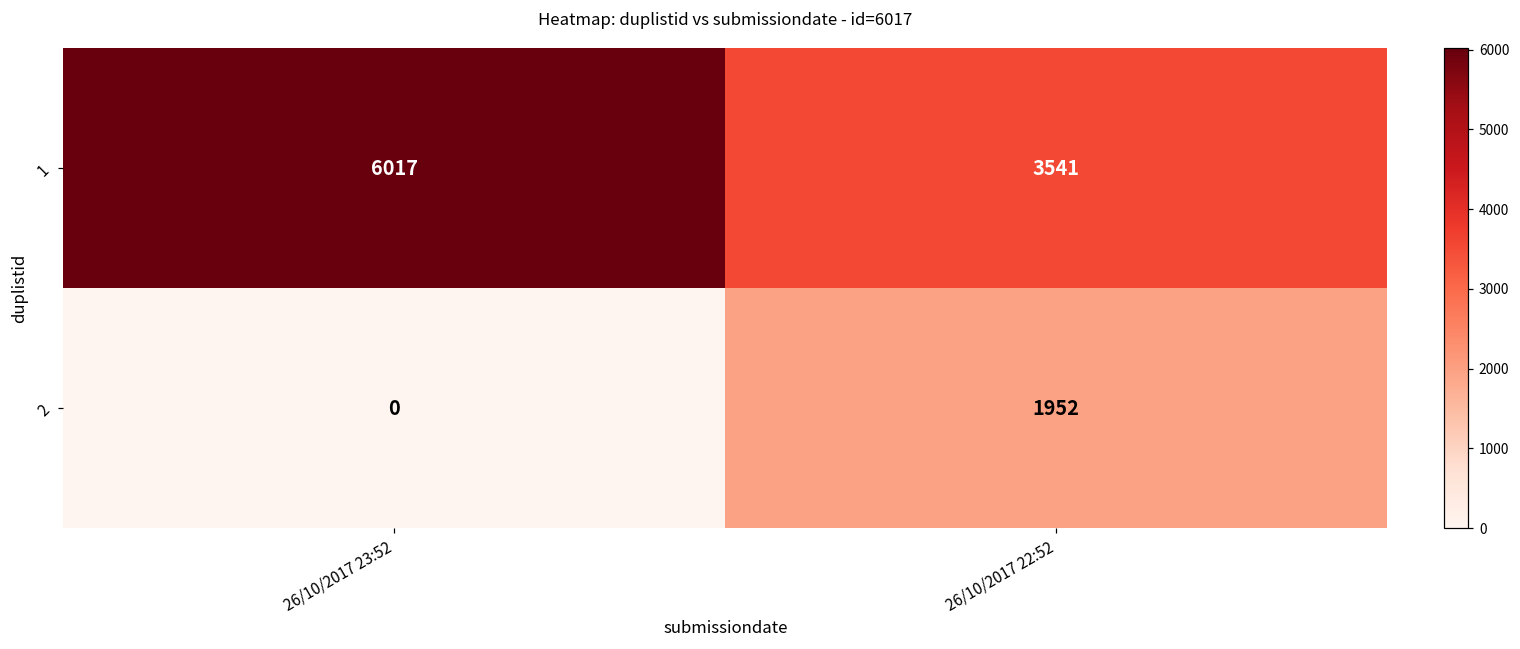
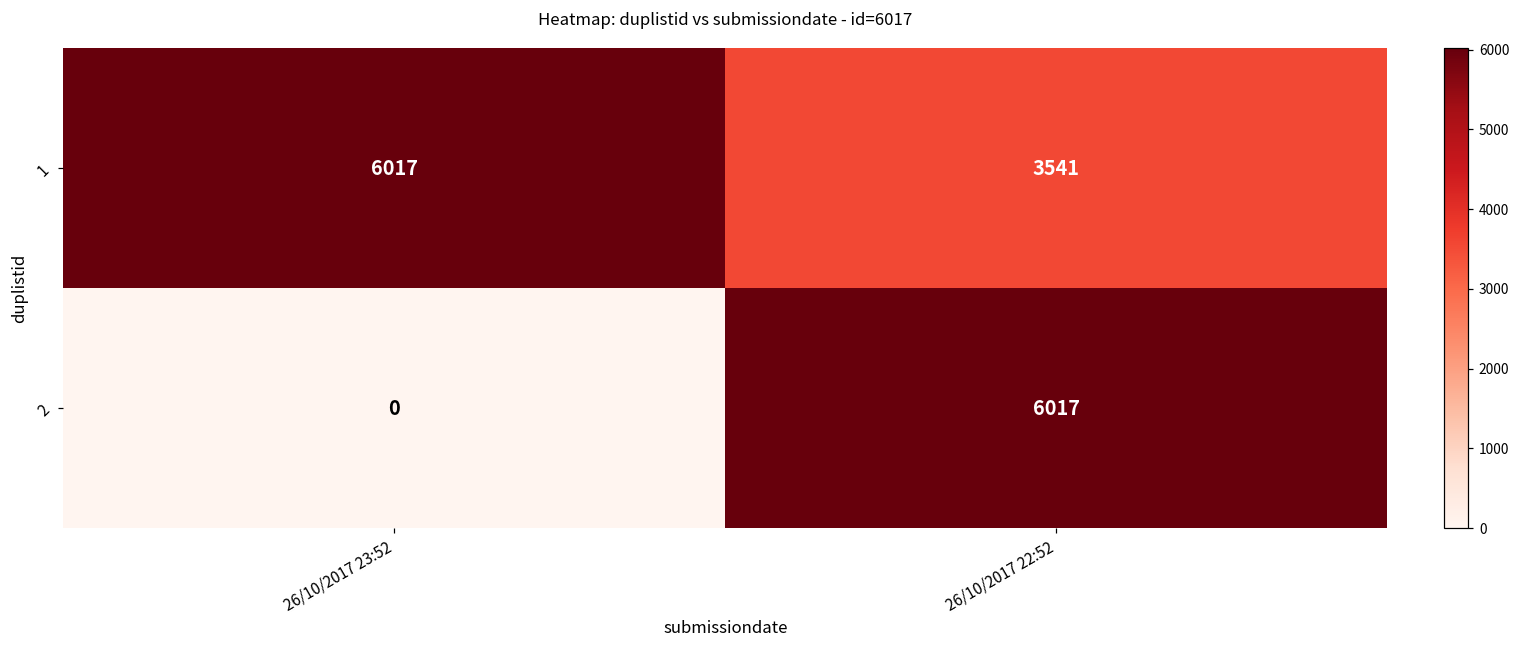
  {
    "1": {
      "26/10/2017 23:52": 6017,
      "26/10/2017 22:52": 3541
    },
    "2": {
      "26/10/2017 23:52": 0,
-     "26/10/2017 22:52": 1952
+     "26/10/2017 22:52": 6017
    }
  }
